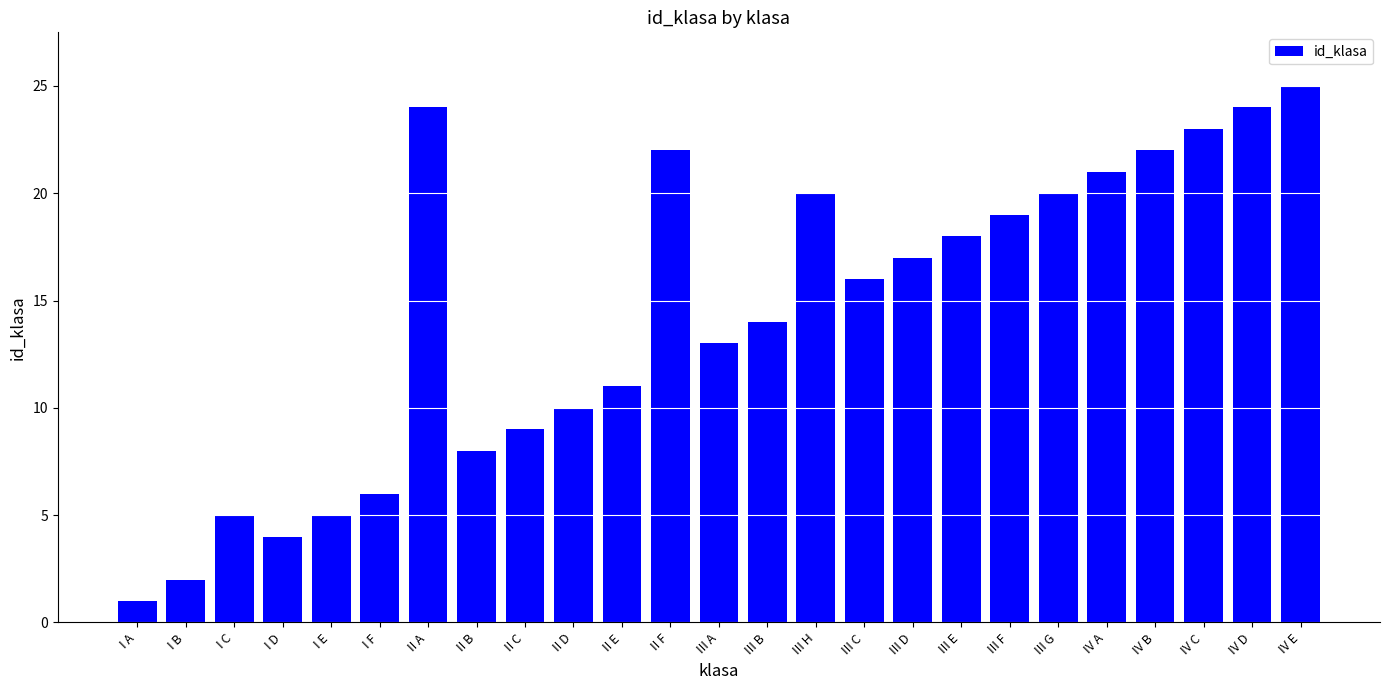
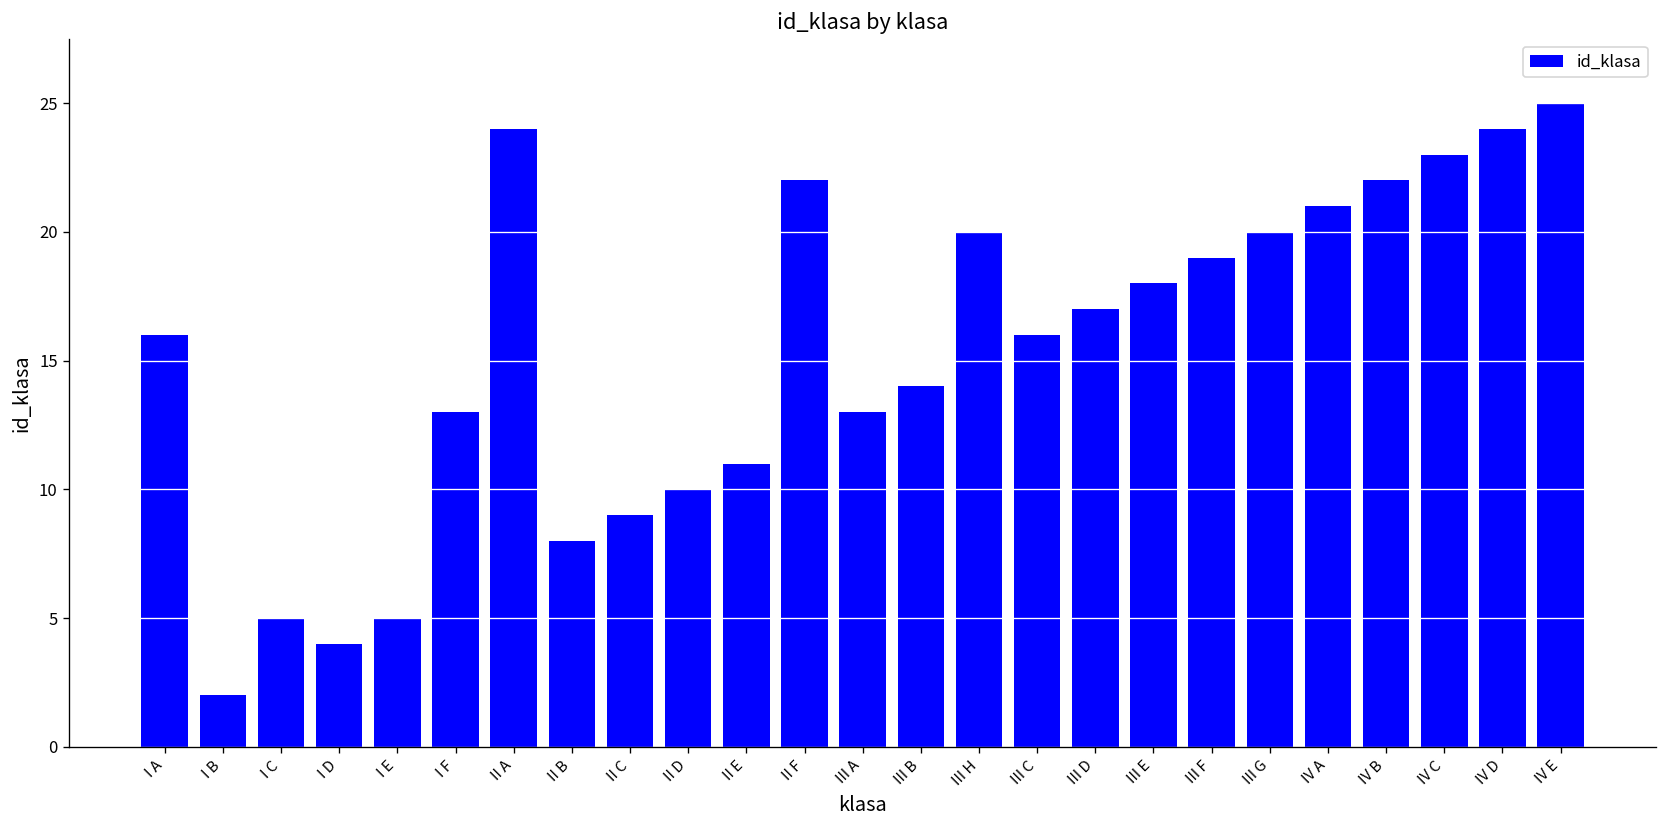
  {
-   "I A": 1,
+   "I A": 16,
    "I B": 2,
    "I C": 5,
    "I D": 4,
    "I E": 5,
-   "I F": 6,
+   "I F": 13,
    "II A": 24,
    "II B": 8,
    "II C": 9,
    "II D": 10,
    "II E": 11,
    "II F": 22,
    "III A": 13,
    "III B": 14,
    "III H": 20,
    "III C": 16,
    "III D": 17,
    "III E": 18,
    "III F": 19,
    "III G": 20,
    "IV A": 21,
    "IV B": 22,
    "IV C": 23,
    "IV D": 24,
    "IV E": 25
  }
